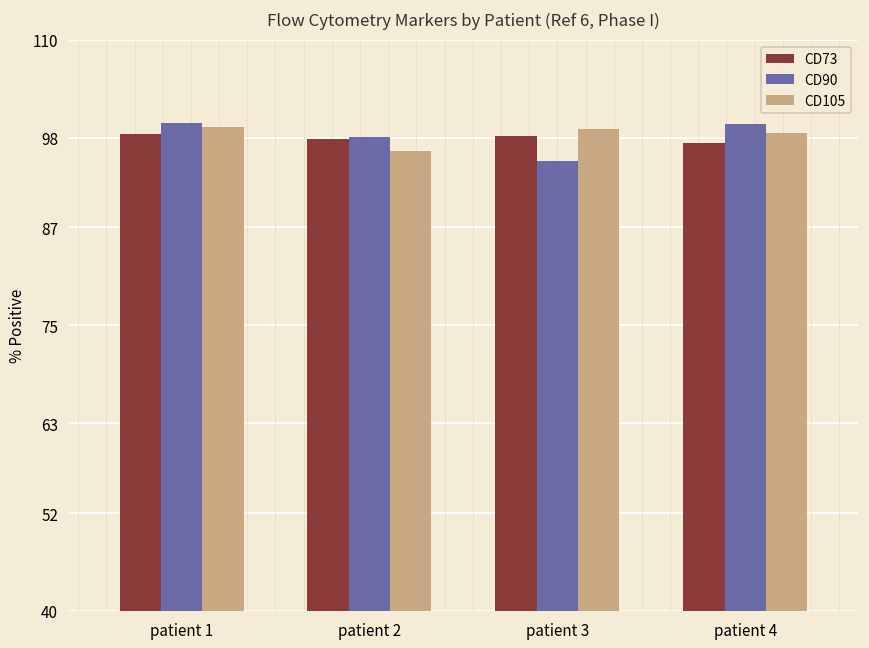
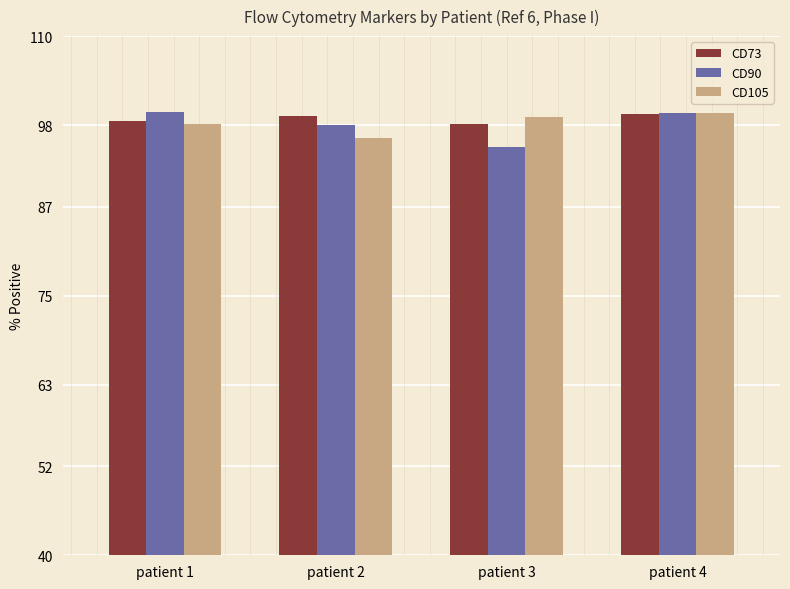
  {
    "CD73": {
      "patient 1": 99,
-     "patient 2": 98,
+     "patient 2": 99,
      "patient 3": 98,
-     "patient 4": 97
+     "patient 4": 99
    },
    "CD90": {
      "patient 1": 100,
      "patient 2": 98,
      "patient 3": 95,
      "patient 4": 100
    },
    "CD105": {
-     "patient 1": 99,
+     "patient 1": 98,
      "patient 2": 96,
      "patient 3": 99,
-     "patient 4": 99
+     "patient 4": 100
    }
  }
